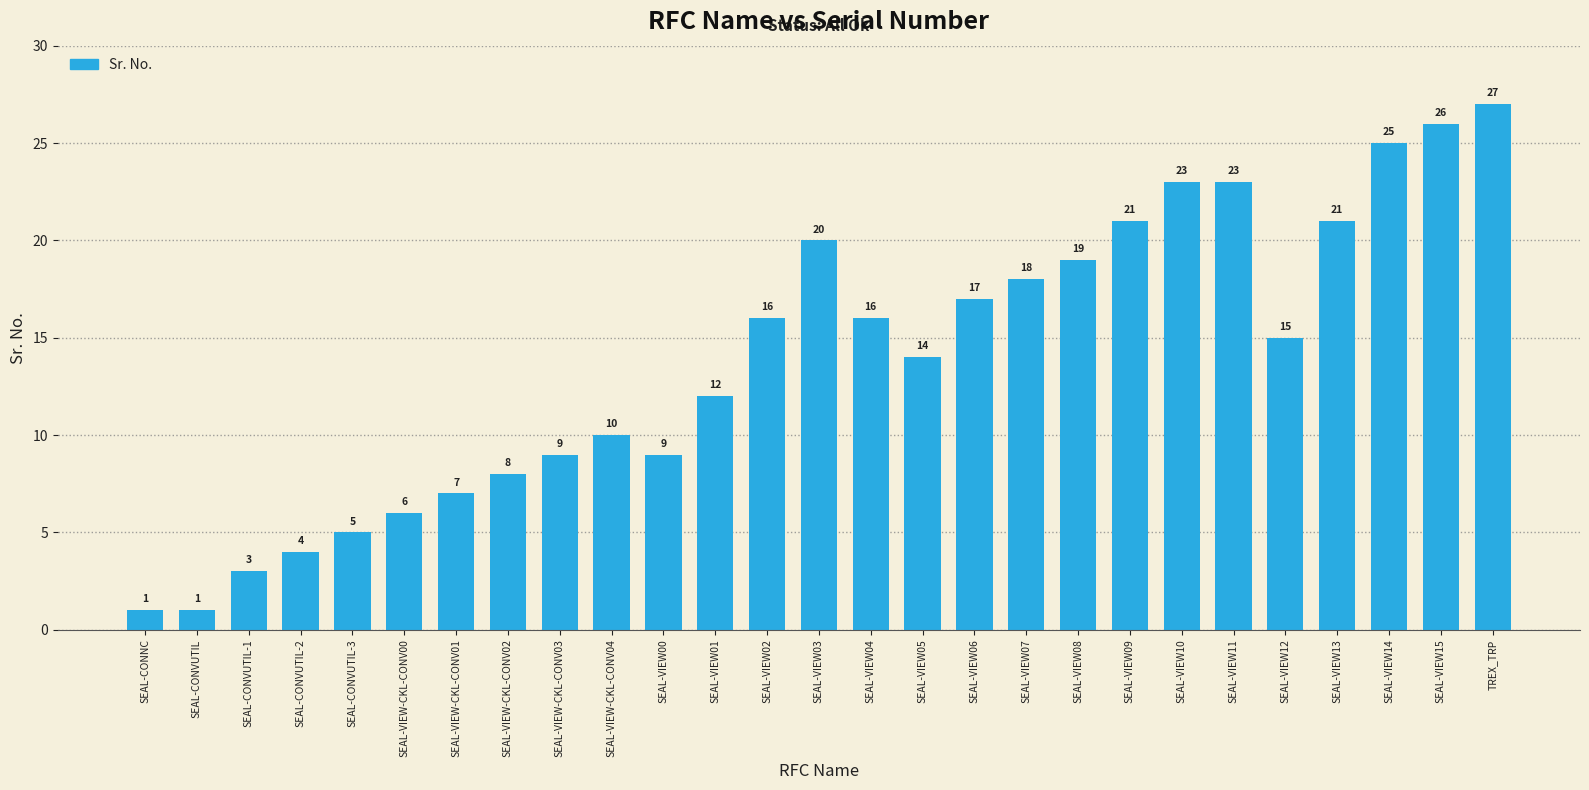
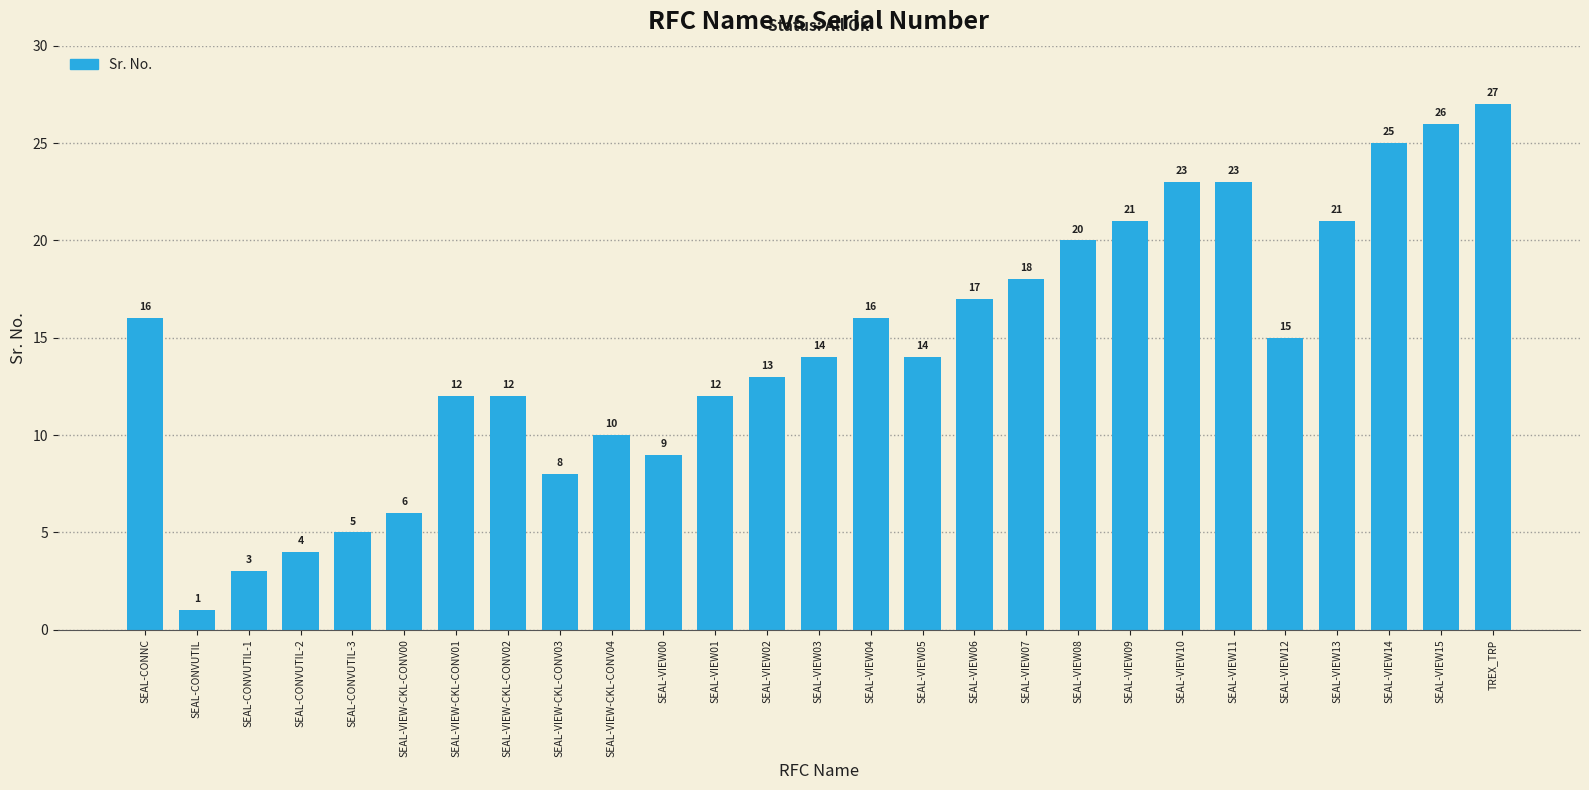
  {
-   "SEAL-CONNC": 1,
+   "SEAL-CONNC": 16,
    "SEAL-CONVUTIL": 1,
    "SEAL-CONVUTIL-1": 3,
    "SEAL-CONVUTIL-2": 4,
    "SEAL-CONVUTIL-3": 5,
    "SEAL-VIEW-CKL-CONV00": 6,
-   "SEAL-VIEW-CKL-CONV01": 7,
-   "SEAL-VIEW-CKL-CONV02": 8,
-   "SEAL-VIEW-CKL-CONV03": 9,
+   "SEAL-VIEW-CKL-CONV01": 12,
+   "SEAL-VIEW-CKL-CONV02": 12,
+   "SEAL-VIEW-CKL-CONV03": 8,
    "SEAL-VIEW-CKL-CONV04": 10,
    "SEAL-VIEW00": 9,
    "SEAL-VIEW01": 12,
-   "SEAL-VIEW02": 16,
-   "SEAL-VIEW03": 20,
+   "SEAL-VIEW02": 13,
+   "SEAL-VIEW03": 14,
    "SEAL-VIEW04": 16,
    "SEAL-VIEW05": 14,
    "SEAL-VIEW06": 17,
    "SEAL-VIEW07": 18,
-   "SEAL-VIEW08": 19,
+   "SEAL-VIEW08": 20,
    "SEAL-VIEW09": 21,
    "SEAL-VIEW10": 23,
    "SEAL-VIEW11": 23,
    "SEAL-VIEW12": 15,
    "SEAL-VIEW13": 21,
    "SEAL-VIEW14": 25,
    "SEAL-VIEW15": 26,
    "TREX_TRP": 27
  }
